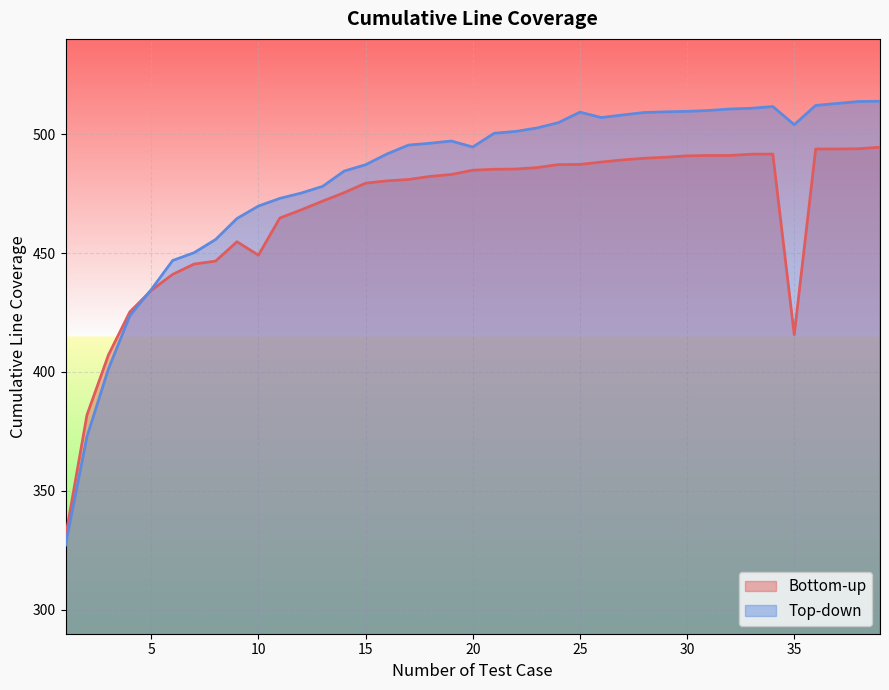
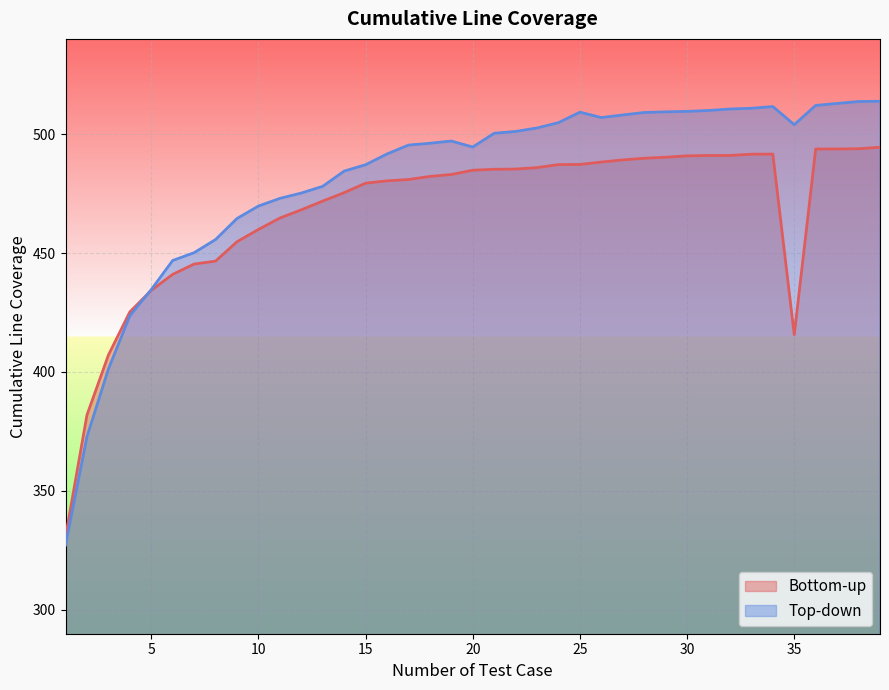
  {
    "Bottom-up": {
-     "10": 449,
+     "10": 460,
      "15": 479,
      "20": 485,
      "25": 487,
      "30": 491,
      "35": 416
    },
    "Top-down": {
      "10": 470,
      "15": 487,
      "20": 495,
      "25": 509,
      "30": 510,
      "35": 504
    }
  }
